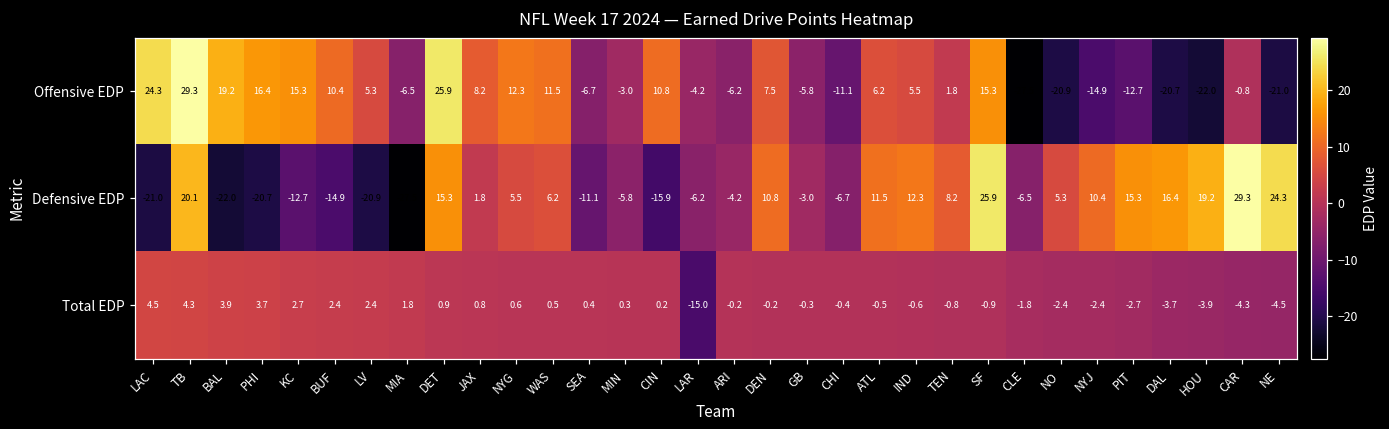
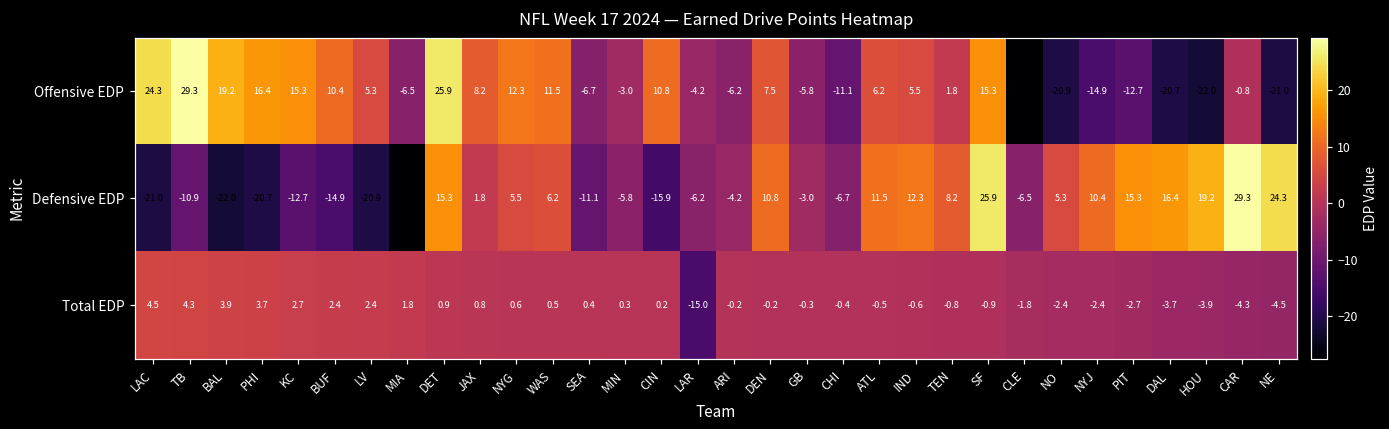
  {
    "Offensive EDP": {
      "LAC": 24.3,
      "TB": 29.3,
      "BAL": 19.2,
      "PHI": 16.4,
      "KC": 15.3,
      "BUF": 10.4,
      "LV": 5.3,
      "MIA": -6.5,
      "DET": 25.9,
      "JAX": 8.2,
      "NYG": 12.3,
      "WAS": 11.5,
      "SEA": -6.7,
      "MIN": -3.0,
      "CIN": 10.8,
      "LAR": -4.2,
      "ARI": -6.2,
      "DEN": 7.5,
      "GB": -5.8,
      "CHI": -11.1,
      "ATL": 6.2,
      "IND": 5.5,
      "TEN": 1.8,
      "SF": 15.3,
      "NO": -20.9,
      "NYJ": -14.9,
      "PIT": -12.7,
      "DAL": -20.7,
      "HOU": -22.0,
      "CAR": -0.8,
      "NE": -21.0
    },
    "Defensive EDP": {
      "LAC": -21.0,
-     "TB": 20.1,
+     "TB": -10.9,
      "BAL": -22.0,
      "PHI": -20.7,
      "KC": -12.7,
      "BUF": -14.9,
      "LV": -20.9,
      "DET": 15.3,
      "JAX": 1.8,
      "NYG": 5.5,
      "WAS": 6.2,
      "SEA": -11.1,
      "MIN": -5.8,
      "CIN": -15.9,
      "LAR": -6.2,
      "ARI": -4.2,
      "DEN": 10.8,
      "GB": -3.0,
      "CHI": -6.7,
      "ATL": 11.5,
      "IND": 12.3,
      "TEN": 8.2,
      "SF": 25.9,
      "CLE": -6.5,
      "NO": 5.3,
      "NYJ": 10.4,
      "PIT": 15.3,
      "DAL": 16.4,
      "HOU": 19.2,
      "CAR": 29.3,
      "NE": 24.3
    },
    "Total EDP": {
      "LAC": 4.5,
      "TB": 4.3,
      "BAL": 3.9,
      "PHI": 3.7,
      "KC": 2.7,
      "BUF": 2.4,
      "LV": 2.4,
      "MIA": 1.8,
      "DET": 0.9,
      "JAX": 0.8,
      "NYG": 0.6,
      "WAS": 0.5,
      "SEA": 0.4,
      "MIN": 0.3,
      "CIN": 0.2,
      "LAR": -15.0,
      "ARI": -0.2,
      "DEN": -0.2,
      "GB": -0.3,
      "CHI": -0.4,
      "ATL": -0.5,
      "IND": -0.6,
      "TEN": -0.8,
      "SF": -0.9,
      "CLE": -1.8,
      "NO": -2.4,
      "NYJ": -2.4,
      "PIT": -2.7,
      "DAL": -3.7,
      "HOU": -3.9,
      "CAR": -4.3,
      "NE": -4.5
    }
  }
